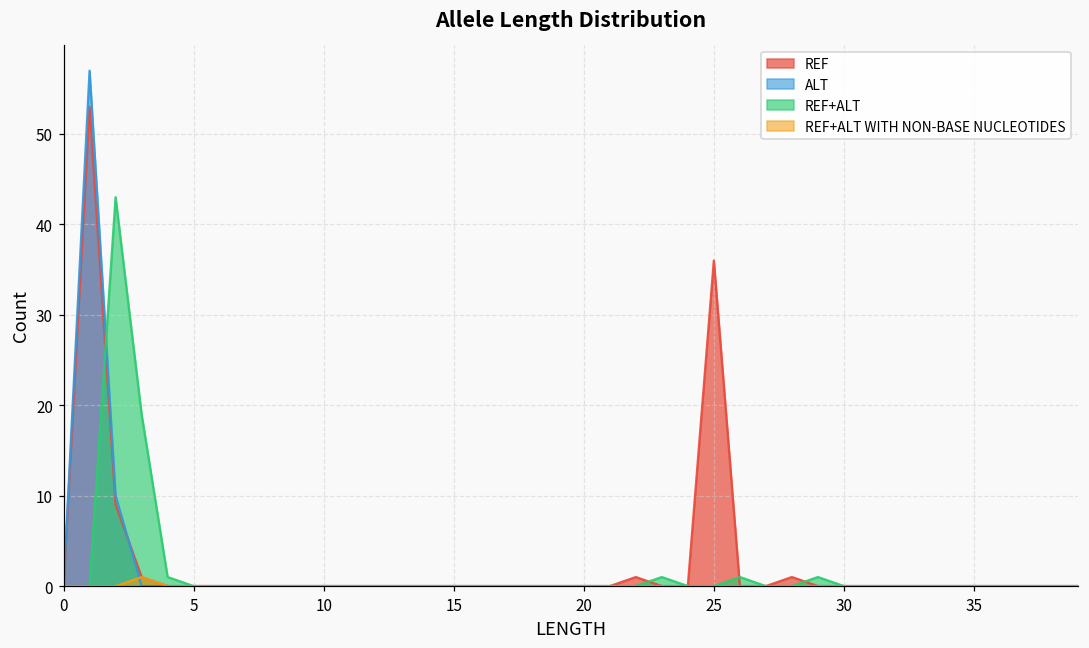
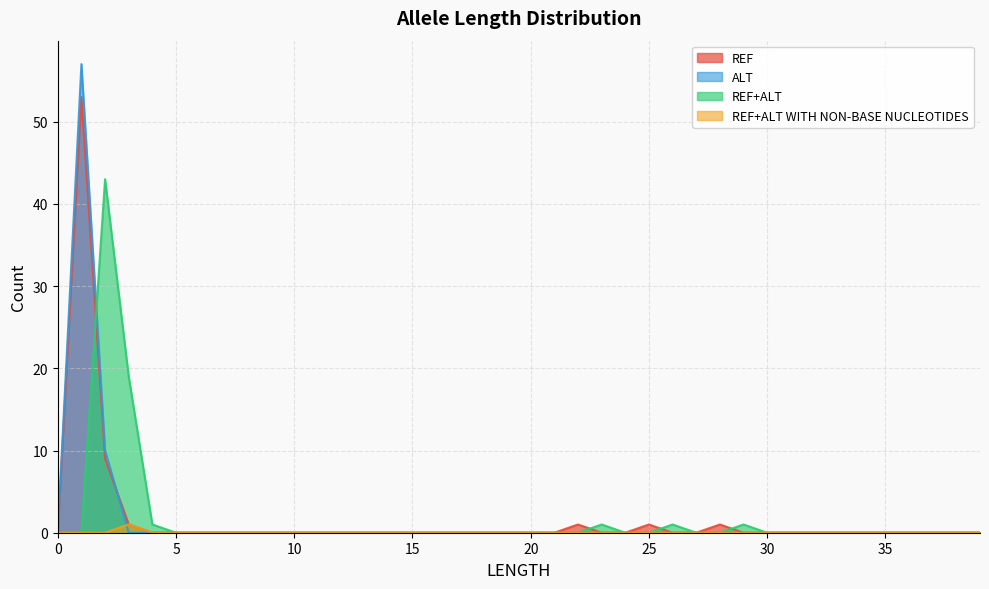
  {
    "REF": {
-     "25": 36
+     "25": 1
    }
  }
